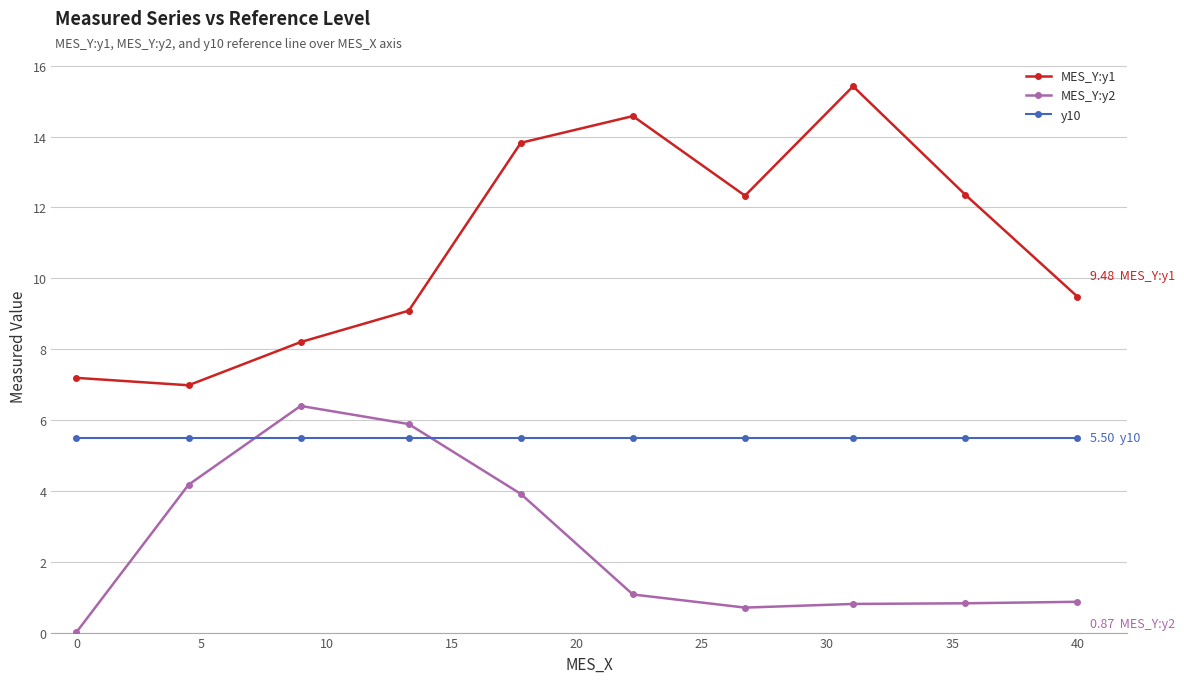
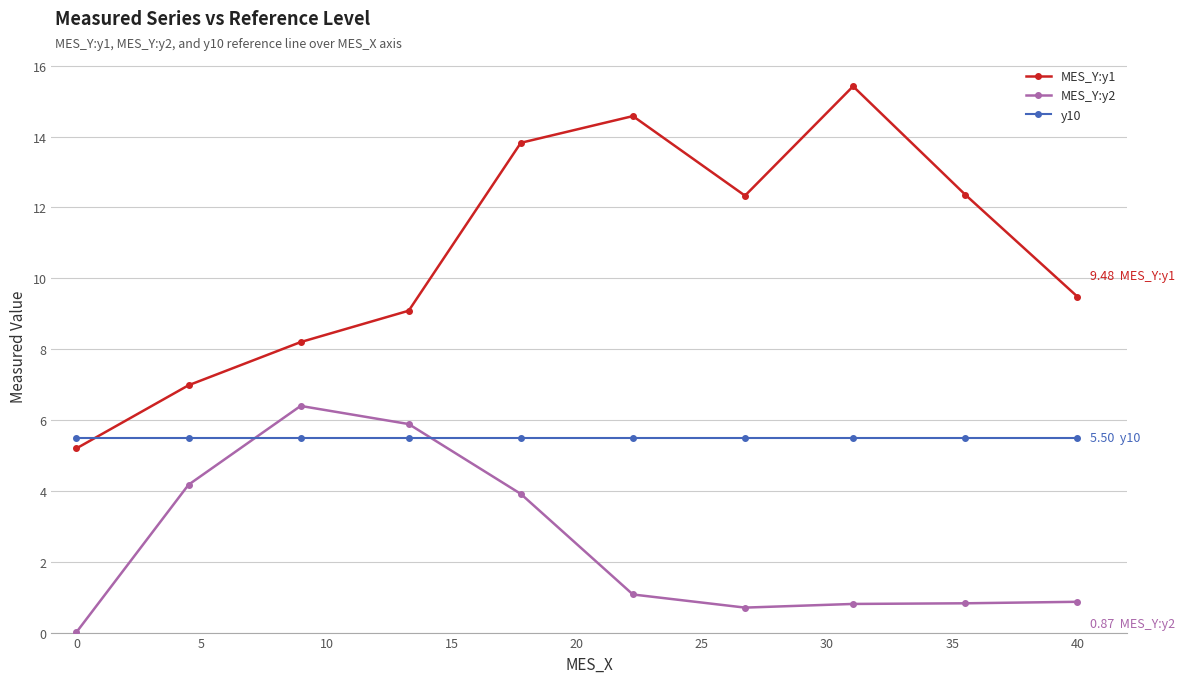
  {
    "MES_Y:y1": {
-     "0": 7.2
+     "0": 5.2
    },
    "MES_Y:y2": {
      "40": 0.87
    },
    "y10": {
      "40": 5.50
    }
  }
